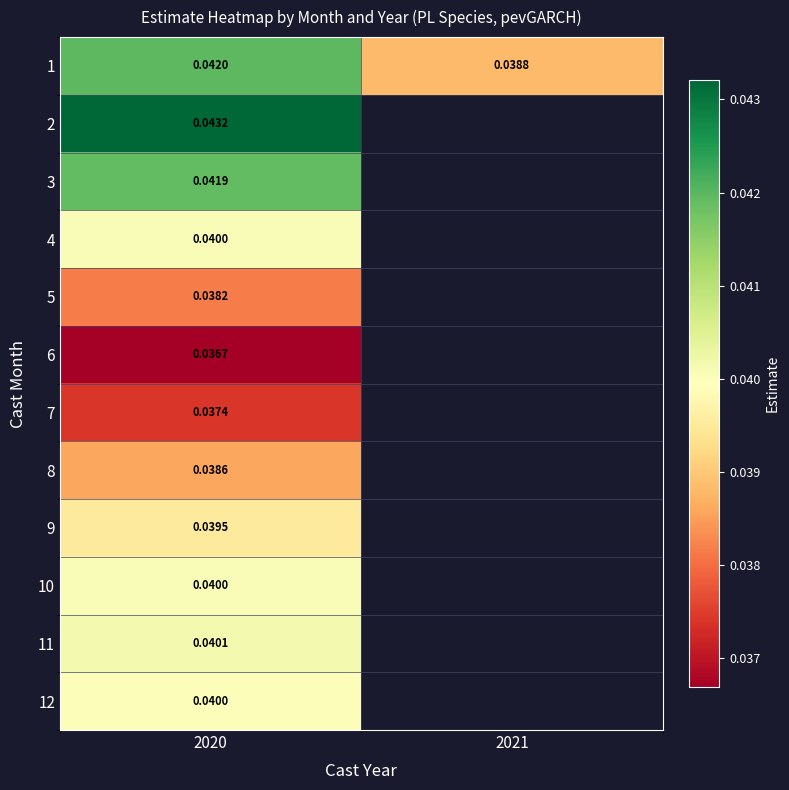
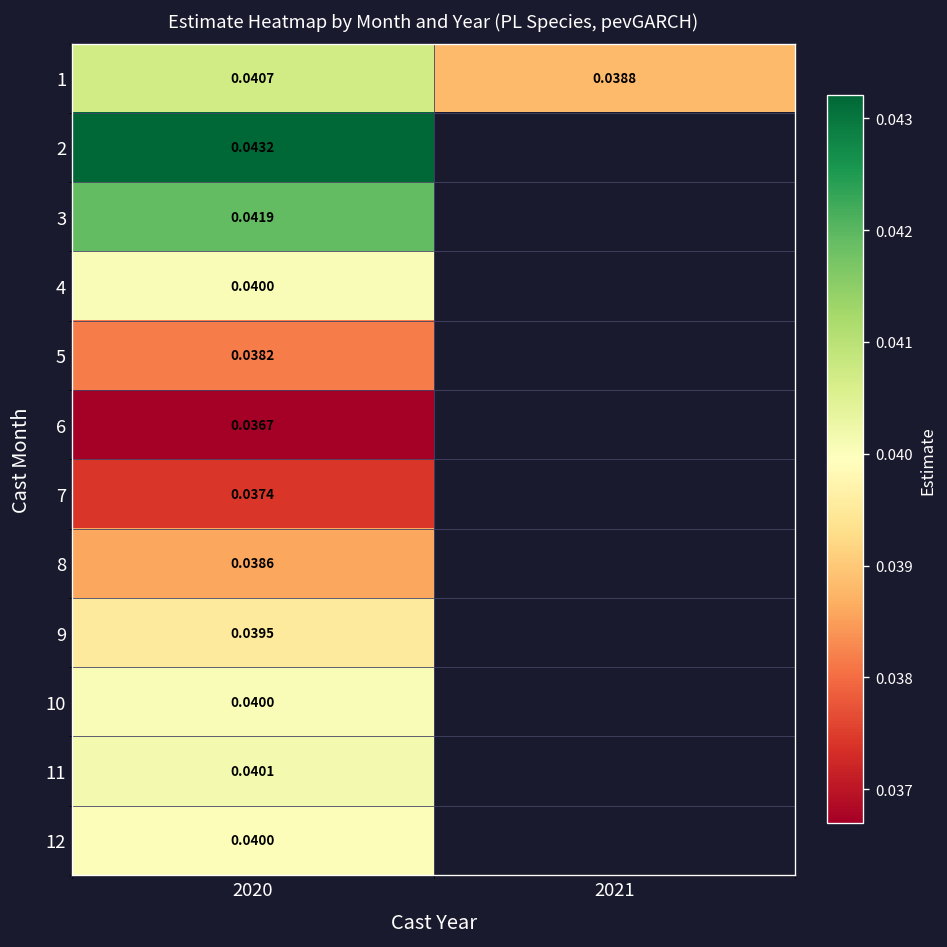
  {
    "1": {
-     "2020": 0.0420,
+     "2020": 0.0407,
      "2021": 0.0388
    },
    "2": {
      "2020": 0.0432
    },
    "3": {
      "2020": 0.0419
    },
    "4": {
      "2020": 0.0400
    },
    "5": {
      "2020": 0.0382
    },
    "6": {
      "2020": 0.0367
    },
    "7": {
      "2020": 0.0374
    },
    "8": {
      "2020": 0.0386
    },
    "9": {
      "2020": 0.0395
    },
    "10": {
      "2020": 0.0400
    },
    "11": {
      "2020": 0.0401
    },
    "12": {
      "2020": 0.0400
    }
  }
